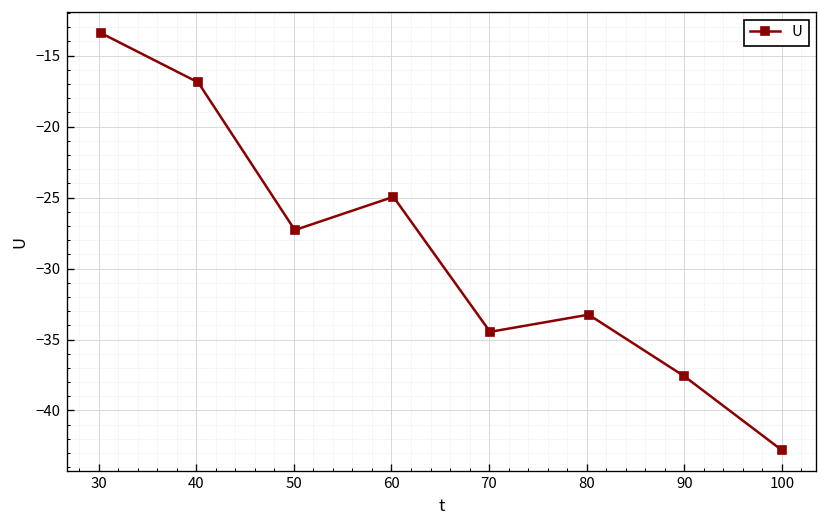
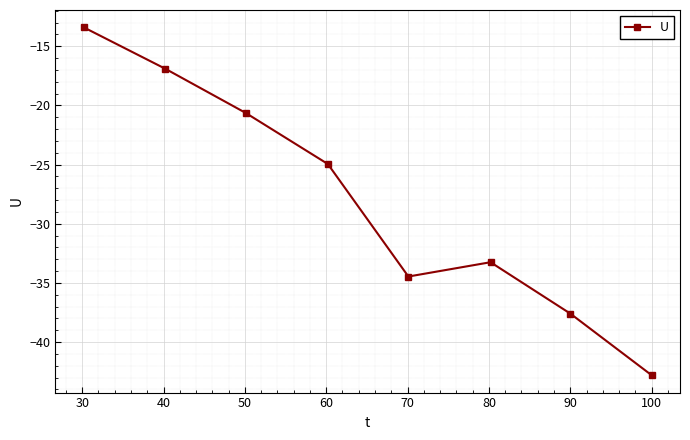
  {
-   "50": -27.3,
+   "50": -20.6,
    "70": -34.5,
    "90": -37.6,
    "100": -42.8
  }
